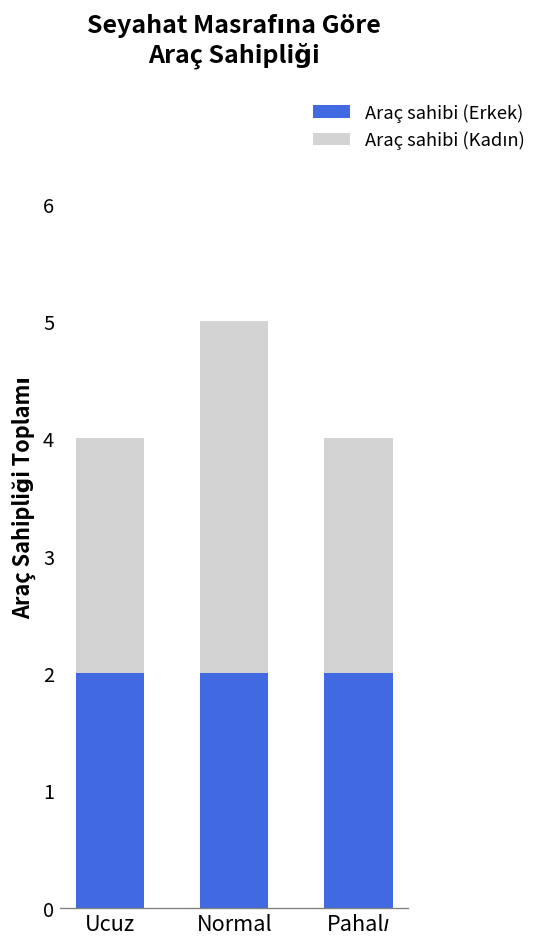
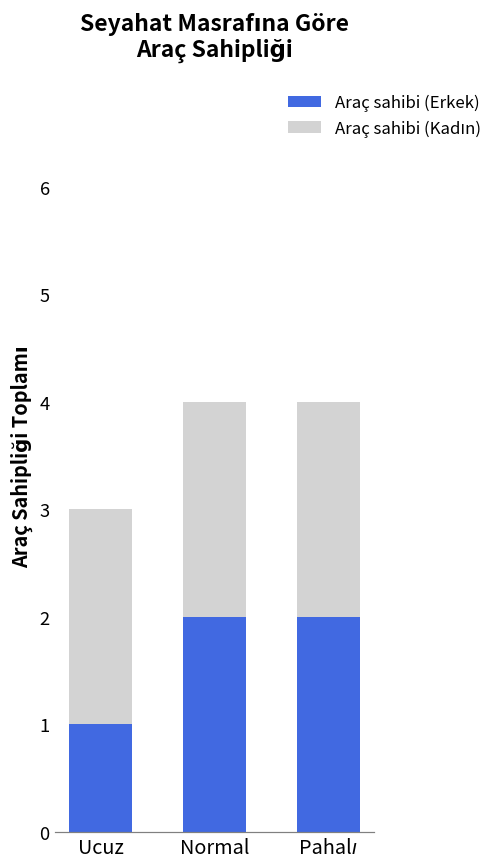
  {
    "Araç sahibi (Erkek)": {
-     "Ucuz": 2,
+     "Ucuz": 1,
      "Normal": 2,
      "Pahalı": 2
    },
    "Araç sahibi (Kadın)": {
      "Ucuz": 2,
-     "Normal": 3,
+     "Normal": 2,
      "Pahalı": 2
    }
  }
